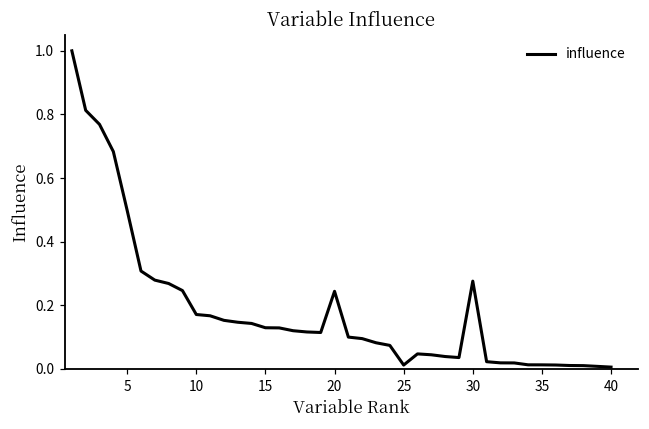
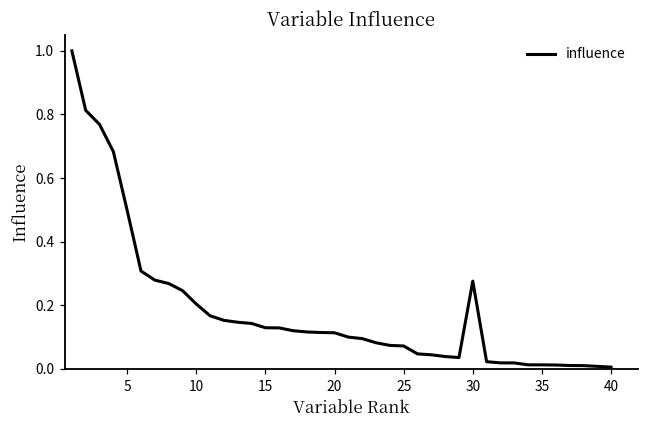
  {
    "5": 0.50,
-   "10": 0.17,
+   "10": 0.20,
    "15": 0.13,
-   "20": 0.24,
-   "25": 0.01,
+   "20": 0.11,
+   "25": 0.07,
    "30": 0.28,
    "35": 0.01,
    "40": 0.01
  }
